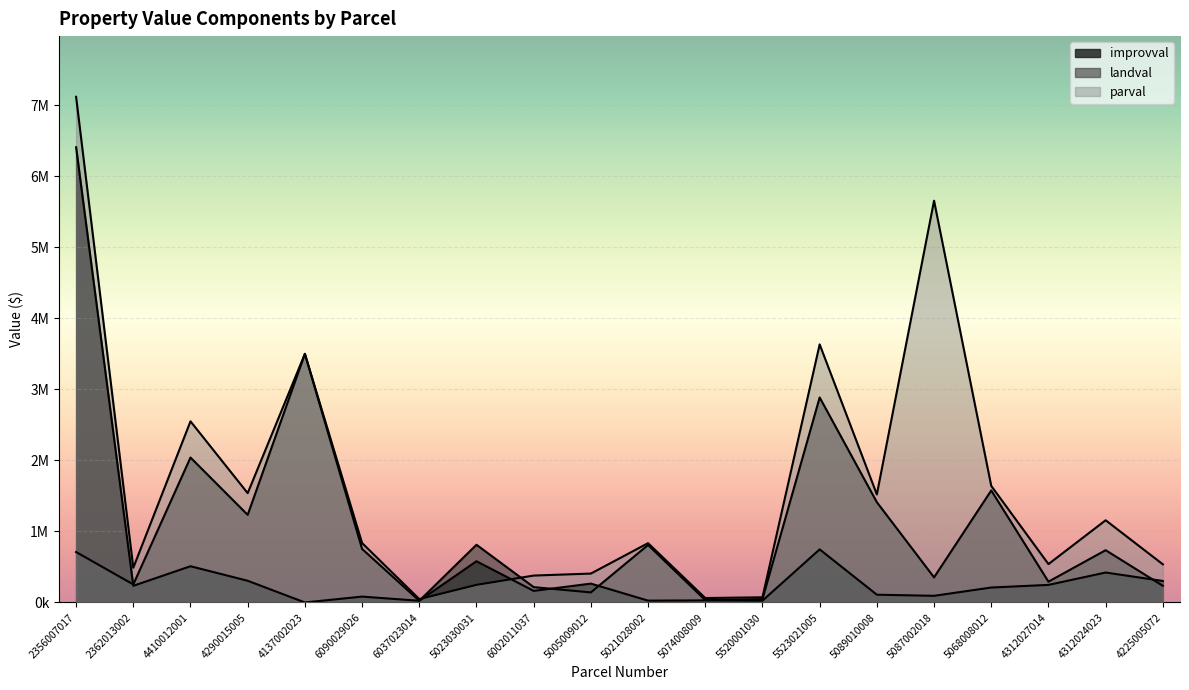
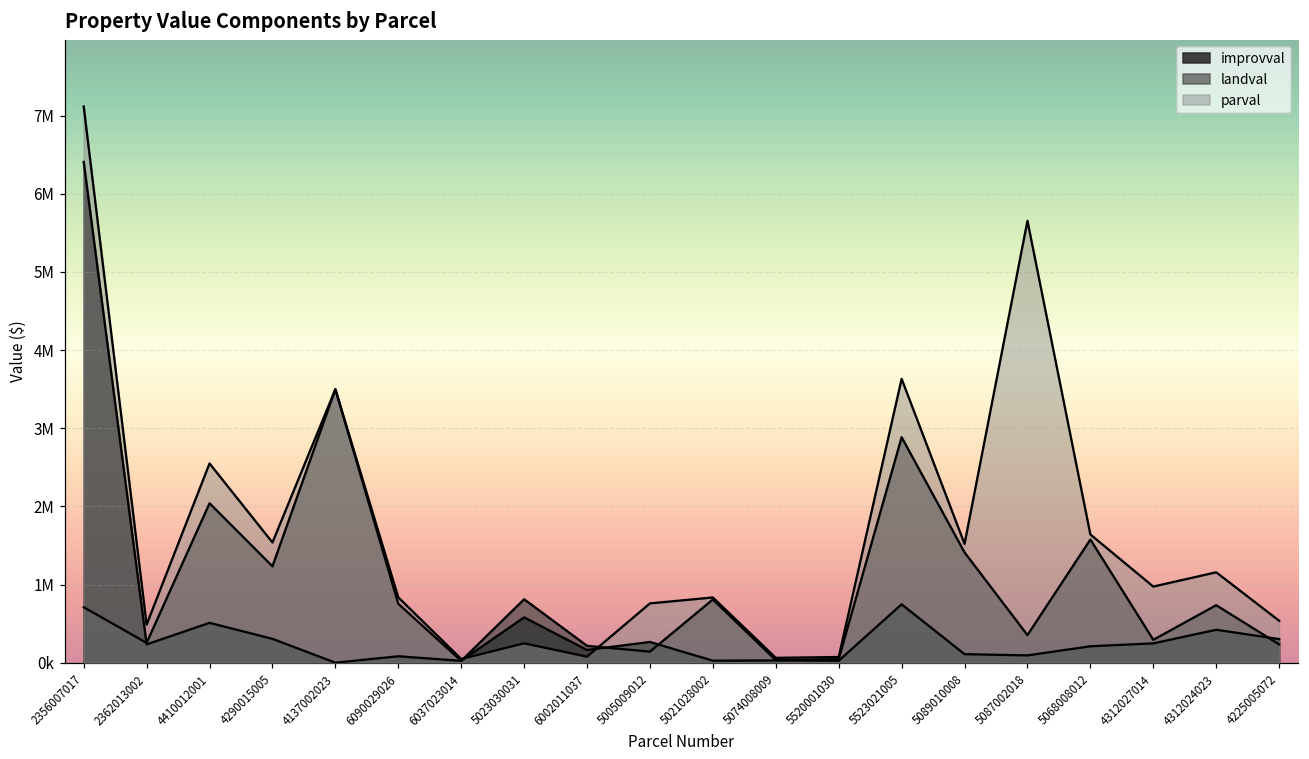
  {
    "parval": {
      "2356007017": 7100000,
      "2362013002": 500000,
      "4410012001": 2600000,
      "4290015005": 1500000,
      "6090029026": 800000,
      "5023030031": 200000,
-     "6002011037": 400000,
-     "5005009012": 400000,
+     "6002011037": 100000,
+     "5005009012": 800000,
      "5523021005": 3600000,
      "5089010008": 1500000,
      "5087002018": 5700000,
      "5068008012": 1600000,
-     "4312027014": 500000,
+     "4312027014": 1000000,
      "4312024023": 1200000,
      "4225005072": 500000
    }
  }
